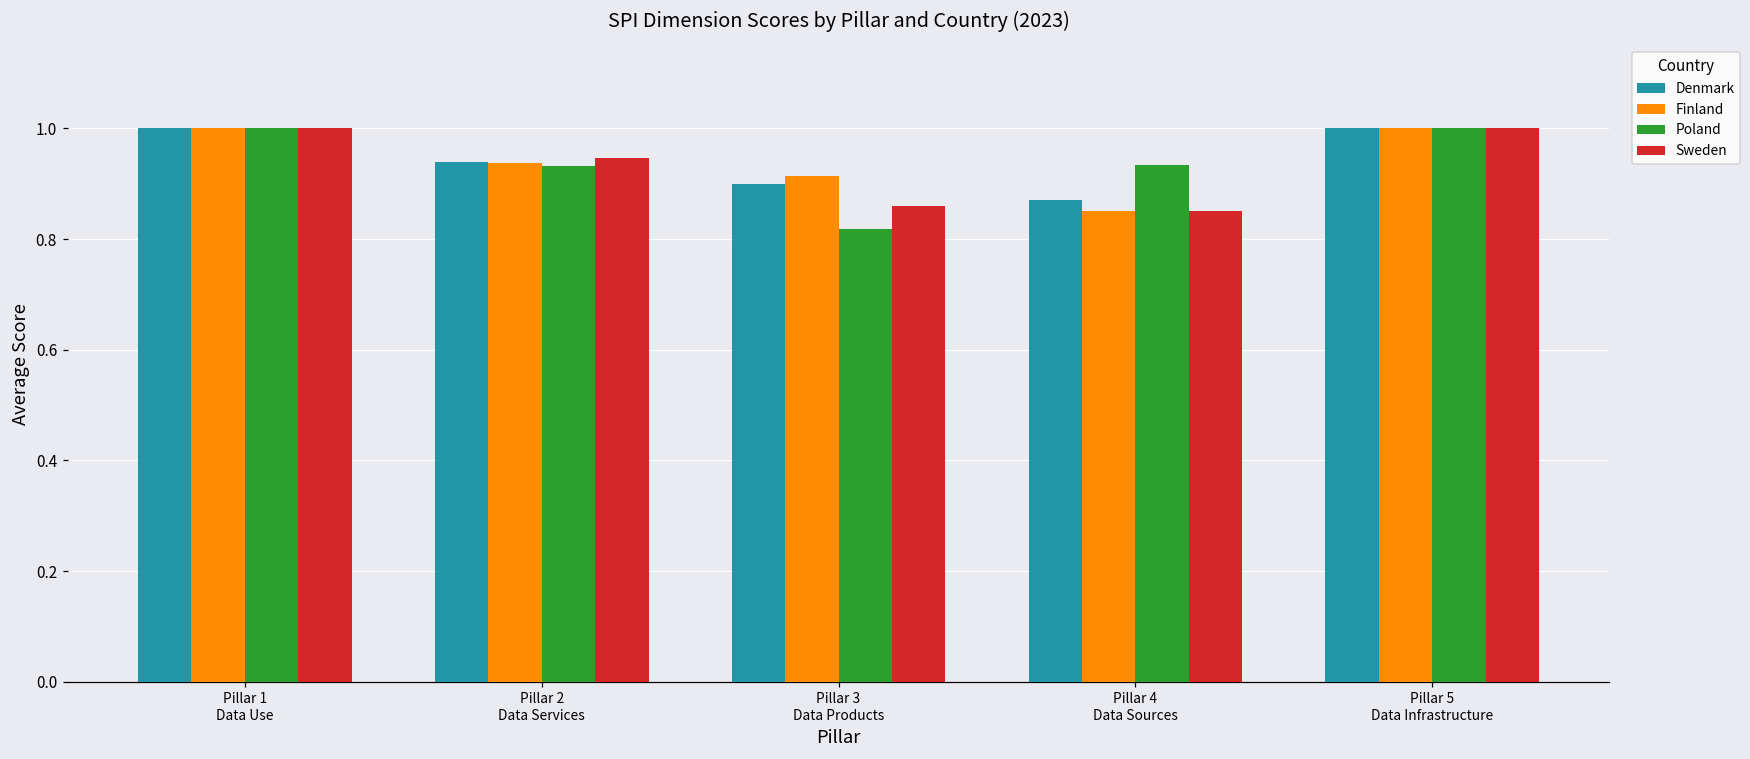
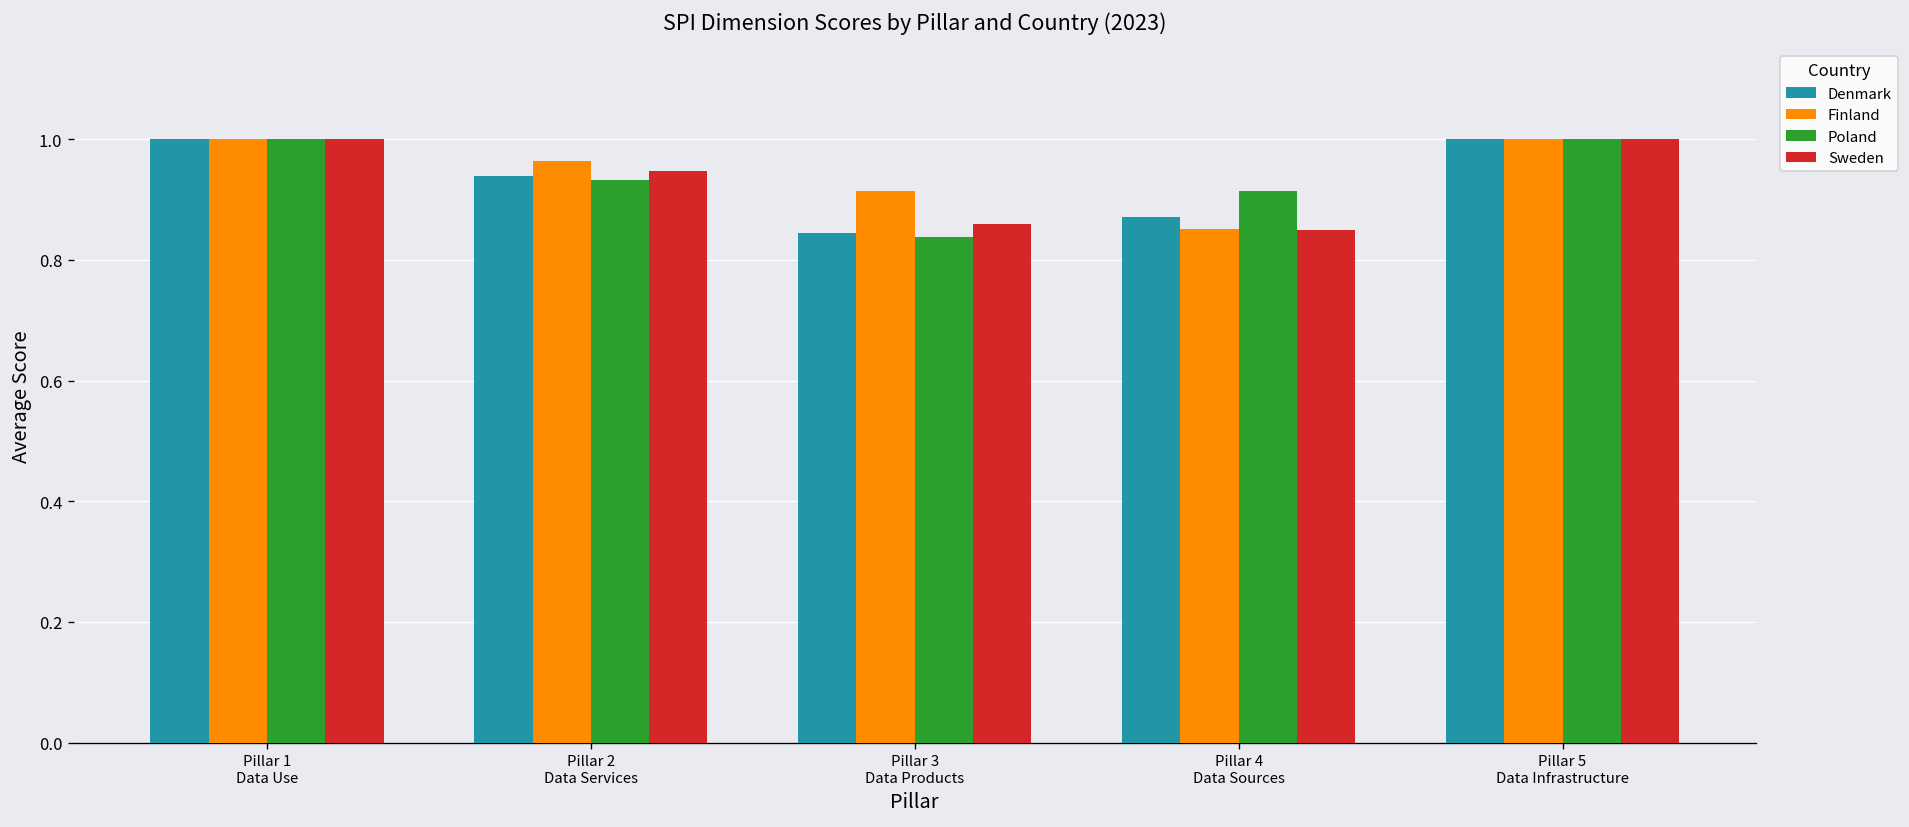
  {
    "Denmark": {
      "Pillar 1 Data Use": 1.00,
      "Pillar 2 Data Services": 0.94,
-     "Pillar 3 Data Products": 0.90,
+     "Pillar 3 Data Products": 0.85,
      "Pillar 4 Data Sources": 0.87,
      "Pillar 5 Data Infrastructure": 1.00
    },
    "Finland": {
      "Pillar 1 Data Use": 1.00,
-     "Pillar 2 Data Services": 0.94,
+     "Pillar 2 Data Services": 0.96,
      "Pillar 3 Data Products": 0.91,
      "Pillar 4 Data Sources": 0.85,
      "Pillar 5 Data Infrastructure": 1.00
    },
    "Poland": {
      "Pillar 1 Data Use": 1.00,
      "Pillar 2 Data Services": 0.93,
-     "Pillar 3 Data Products": 0.82,
-     "Pillar 4 Data Sources": 0.93,
+     "Pillar 3 Data Products": 0.84,
+     "Pillar 4 Data Sources": 0.91,
      "Pillar 5 Data Infrastructure": 1.00
    },
    "Sweden": {
      "Pillar 1 Data Use": 1.00,
      "Pillar 2 Data Services": 0.95,
      "Pillar 3 Data Products": 0.86,
      "Pillar 4 Data Sources": 0.85,
      "Pillar 5 Data Infrastructure": 1.00
    }
  }
